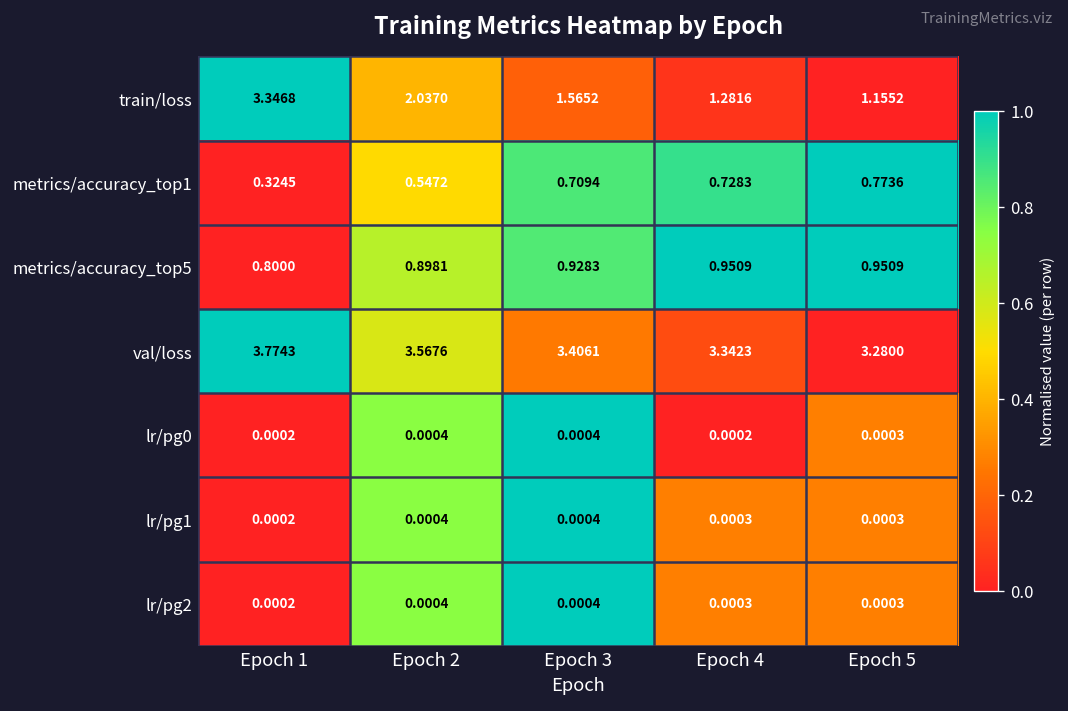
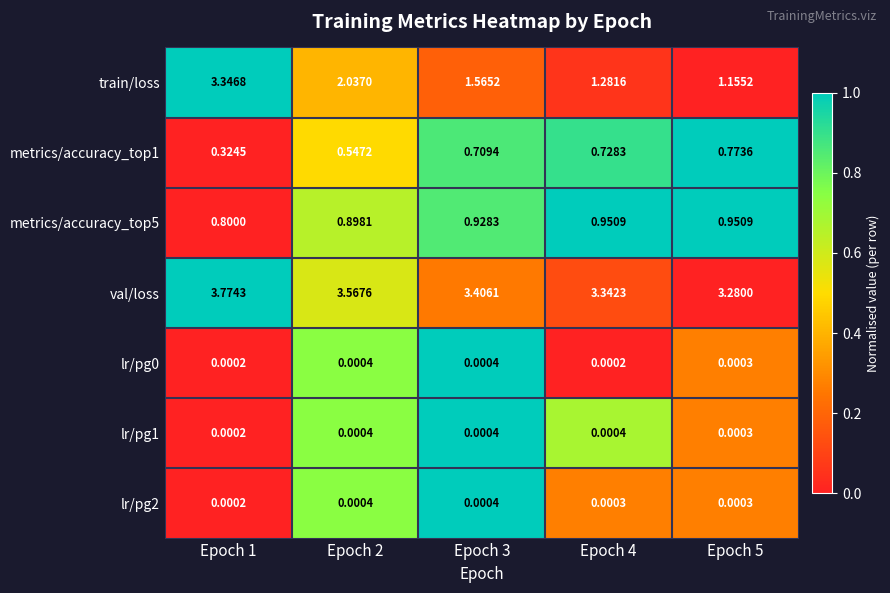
  {
    "train/loss": {
      "Epoch 1": 3.3468,
      "Epoch 2": 2.0370,
      "Epoch 3": 1.5652,
      "Epoch 4": 1.2816,
      "Epoch 5": 1.1552
    },
    "metrics/accuracy_top1": {
      "Epoch 1": 0.3245,
      "Epoch 2": 0.5472,
      "Epoch 3": 0.7094,
      "Epoch 4": 0.7283,
      "Epoch 5": 0.7736
    },
    "metrics/accuracy_top5": {
      "Epoch 1": 0.8000,
      "Epoch 2": 0.8981,
      "Epoch 3": 0.9283,
      "Epoch 4": 0.9509,
      "Epoch 5": 0.9509
    },
    "val/loss": {
      "Epoch 1": 3.7743,
      "Epoch 2": 3.5676,
      "Epoch 3": 3.4061,
      "Epoch 4": 3.3423,
      "Epoch 5": 3.2800
    },
    "lr/pg0": {
      "Epoch 1": 0.0002,
      "Epoch 2": 0.0004,
      "Epoch 3": 0.0004,
      "Epoch 4": 0.0002,
      "Epoch 5": 0.0003
    },
    "lr/pg1": {
      "Epoch 1": 0.0002,
      "Epoch 2": 0.0004,
      "Epoch 3": 0.0004,
-     "Epoch 4": 0.0003,
+     "Epoch 4": 0.0004,
      "Epoch 5": 0.0003
    },
    "lr/pg2": {
      "Epoch 1": 0.0002,
      "Epoch 2": 0.0004,
      "Epoch 3": 0.0004,
      "Epoch 4": 0.0003,
      "Epoch 5": 0.0003
    }
  }
